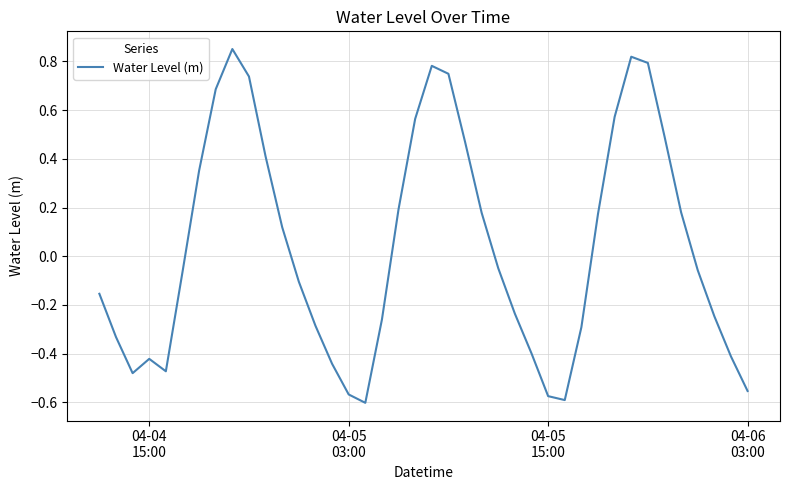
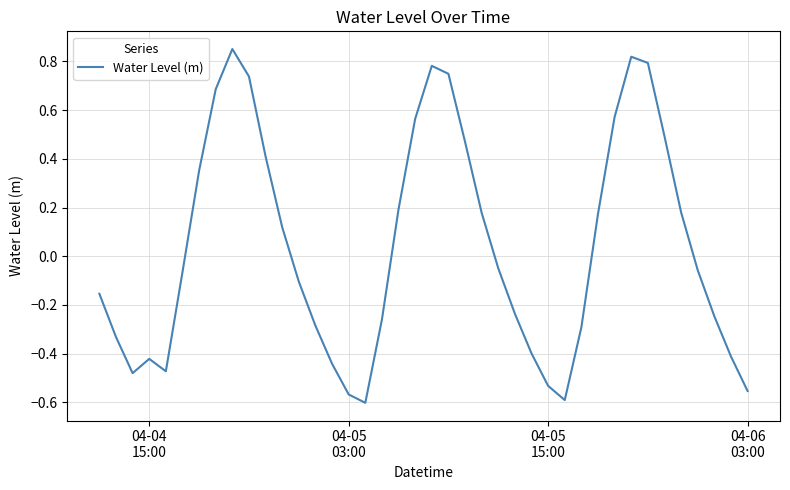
  {
    "04-04 15:00": -0.42,
    "04-05 03:00": -0.57,
-   "04-05 15:00": -0.58,
+   "04-05 15:00": -0.53,
    "04-06 03:00": -0.55
  }
